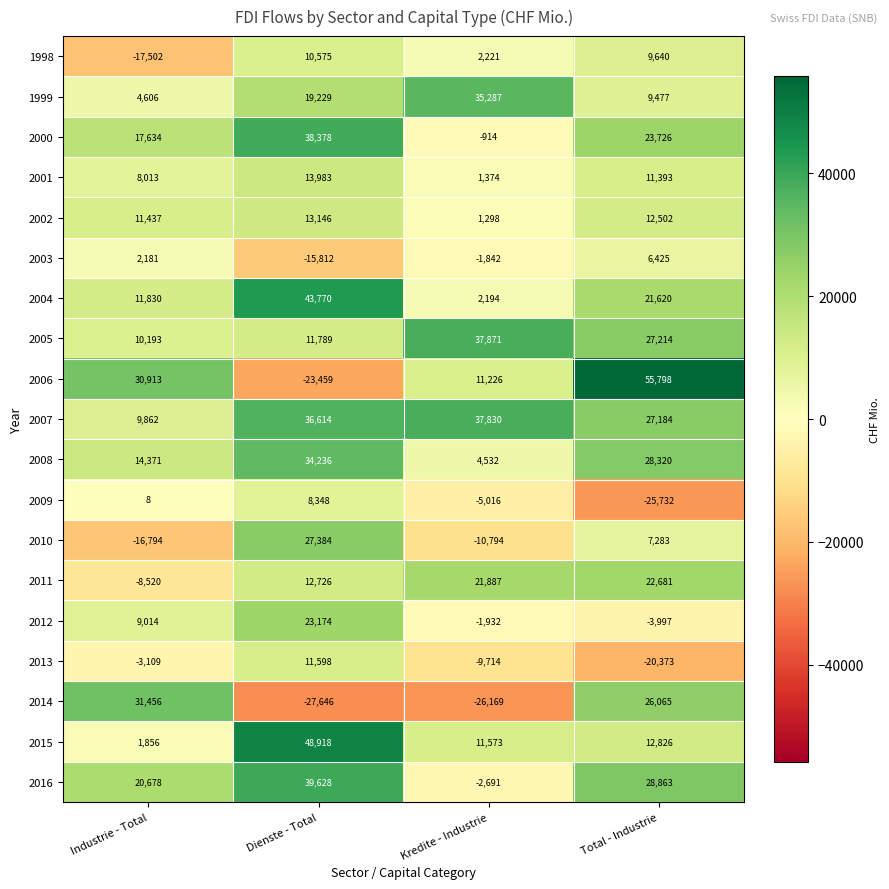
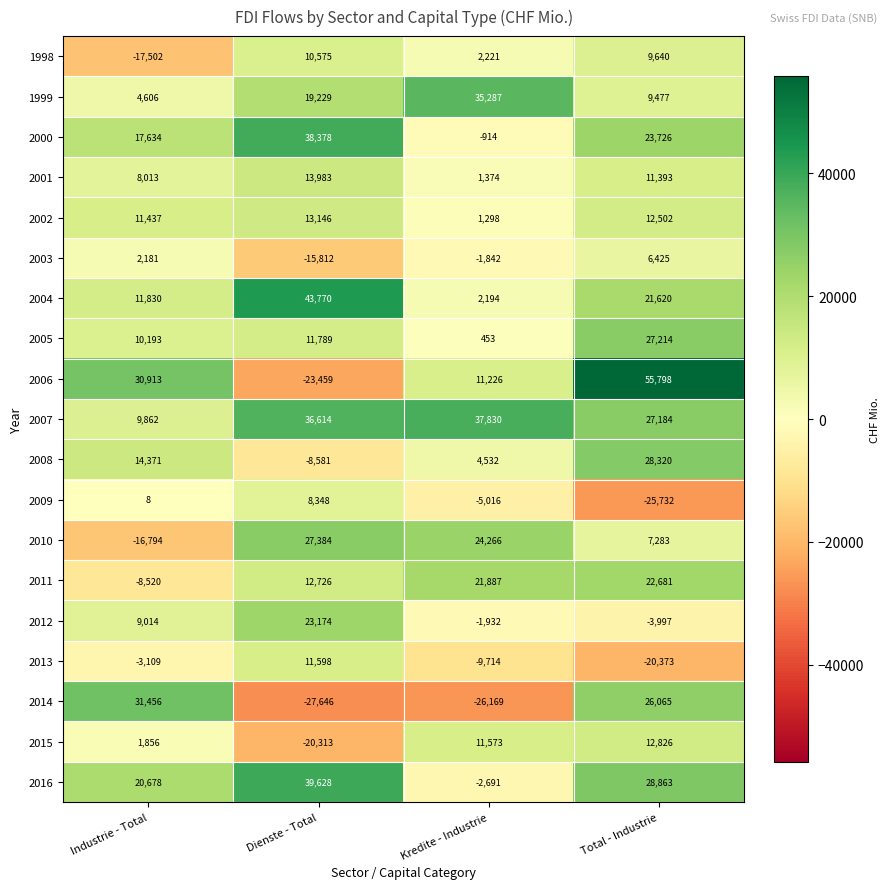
  {
    "1998": {
      "Industrie - Total": "-17,502",
      "Dienste - Total": "10,575",
      "Kredite - Industrie": "2,221",
      "Total - Industrie": "9,640"
    },
    "1999": {
      "Industrie - Total": "4,606",
      "Dienste - Total": "19,229",
      "Kredite - Industrie": "35,287",
      "Total - Industrie": "9,477"
    },
    "2000": {
      "Industrie - Total": "17,634",
      "Dienste - Total": "38,378",
      "Kredite - Industrie": "-914",
      "Total - Industrie": "23,726"
    },
    "2001": {
      "Industrie - Total": "8,013",
      "Dienste - Total": "13,983",
      "Kredite - Industrie": "1,374",
      "Total - Industrie": "11,393"
    },
    "2002": {
      "Industrie - Total": "11,437",
      "Dienste - Total": "13,146",
      "Kredite - Industrie": "1,298",
      "Total - Industrie": "12,502"
    },
    "2003": {
      "Industrie - Total": "2,181",
      "Dienste - Total": "-15,812",
      "Kredite - Industrie": "-1,842",
      "Total - Industrie": "6,425"
    },
    "2004": {
      "Industrie - Total": "11,830",
      "Dienste - Total": "43,770",
      "Kredite - Industrie": "2,194",
      "Total - Industrie": "21,620"
    },
    "2005": {
      "Industrie - Total": "10,193",
      "Dienste - Total": "11,789",
-     "Kredite - Industrie": "37,871",
+     "Kredite - Industrie": "453",
      "Total - Industrie": "27,214"
    },
    "2006": {
      "Industrie - Total": "30,913",
      "Dienste - Total": "-23,459",
      "Kredite - Industrie": "11,226",
      "Total - Industrie": "55,798"
    },
    "2007": {
      "Industrie - Total": "9,862",
      "Dienste - Total": "36,614",
      "Kredite - Industrie": "37,830",
      "Total - Industrie": "27,184"
    },
    "2008": {
      "Industrie - Total": "14,371",
-     "Dienste - Total": "34,236",
+     "Dienste - Total": "-8,581",
      "Kredite - Industrie": "4,532",
      "Total - Industrie": "28,320"
    },
    "2009": {
      "Industrie - Total": "8",
      "Dienste - Total": "8,348",
      "Kredite - Industrie": "-5,016",
      "Total - Industrie": "-25,732"
    },
    "2010": {
      "Industrie - Total": "-16,794",
      "Dienste - Total": "27,384",
-     "Kredite - Industrie": "-10,794",
+     "Kredite - Industrie": "24,266",
      "Total - Industrie": "7,283"
    },
    "2011": {
      "Industrie - Total": "-8,520",
      "Dienste - Total": "12,726",
      "Kredite - Industrie": "21,887",
      "Total - Industrie": "22,681"
    },
    "2012": {
      "Industrie - Total": "9,014",
      "Dienste - Total": "23,174",
      "Kredite - Industrie": "-1,932",
      "Total - Industrie": "-3,997"
    },
    "2013": {
      "Industrie - Total": "-3,109",
      "Dienste - Total": "11,598",
      "Kredite - Industrie": "-9,714",
      "Total - Industrie": "-20,373"
    },
    "2014": {
      "Industrie - Total": "31,456",
      "Dienste - Total": "-27,646",
      "Kredite - Industrie": "-26,169",
      "Total - Industrie": "26,065"
    },
    "2015": {
      "Industrie - Total": "1,856",
-     "Dienste - Total": "48,918",
+     "Dienste - Total": "-20,313",
      "Kredite - Industrie": "11,573",
      "Total - Industrie": "12,826"
    },
    "2016": {
      "Industrie - Total": "20,678",
      "Dienste - Total": "39,628",
      "Kredite - Industrie": "-2,691",
      "Total - Industrie": "28,863"
    }
  }
